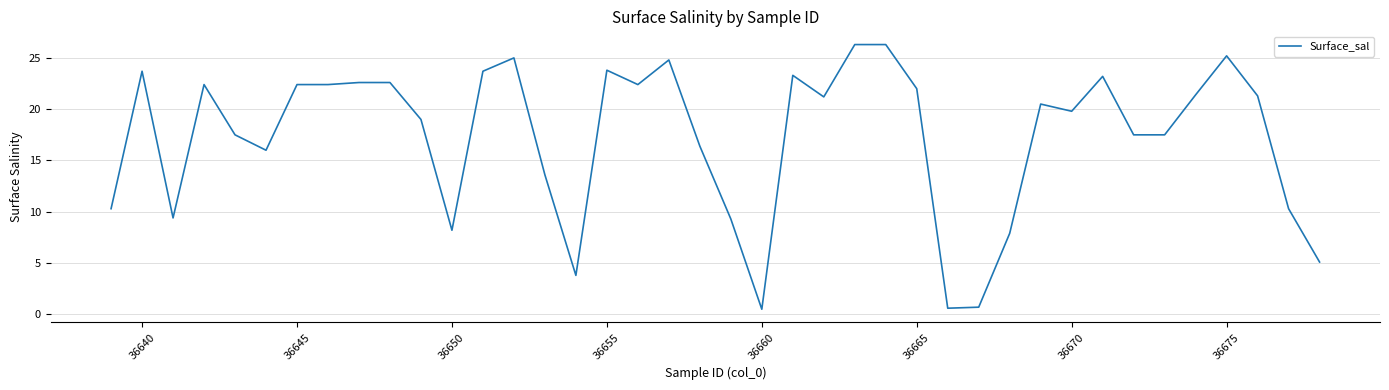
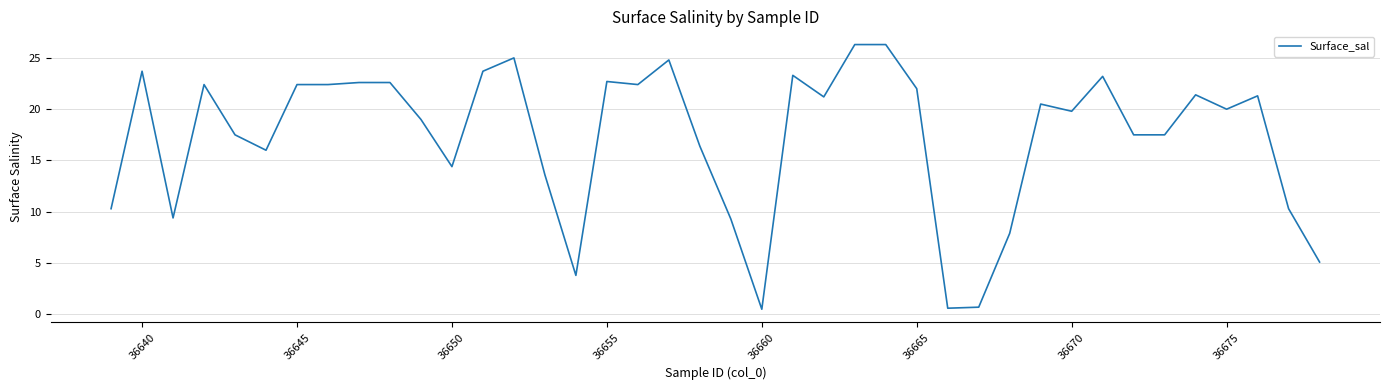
  {
    "36640": 23.7,
    "36645": 22.4,
-   "36650": 8.2,
-   "36655": 23.8,
+   "36650": 14.4,
+   "36655": 22.7,
    "36660": 0.5,
    "36665": 22.0,
    "36670": 19.8,
-   "36675": 25.2
+   "36675": 20.0
  }
